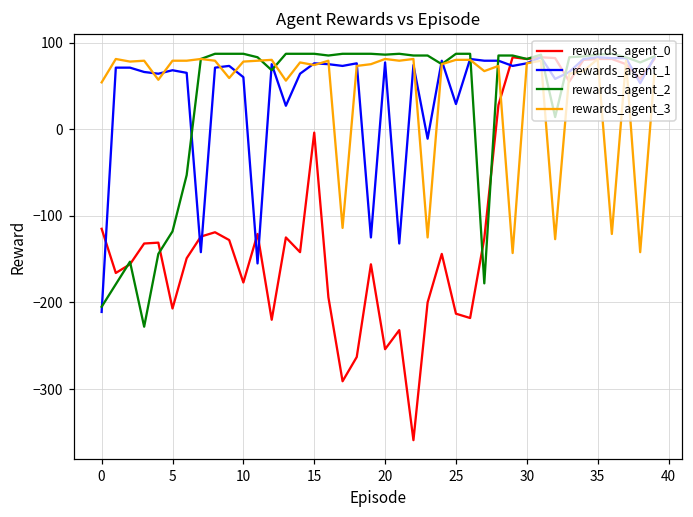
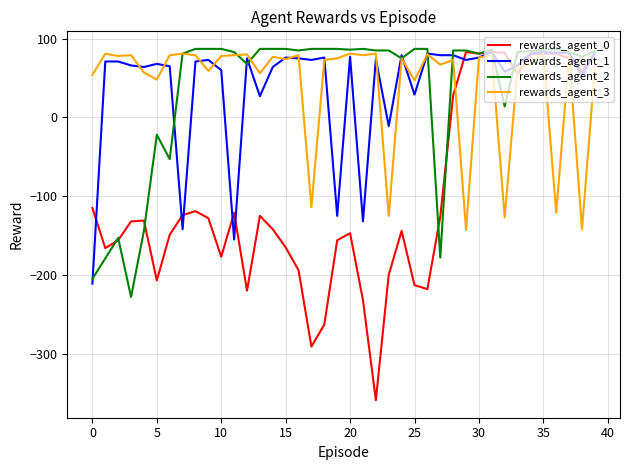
  {
    "rewards_agent_0": {
      "0": -120,
      "5": -210,
      "10": -180,
-     "15": 0,
-     "20": -250,
+     "15": -170,
+     "20": -150,
      "25": -210
    },
    "rewards_agent_1": {
      "0": -210,
      "5": 70,
      "10": 60,
      "20": 80,
      "25": 30
    },
    "rewards_agent_2": {
      "0": -210,
-     "5": -120,
+     "5": -20,
      "10": 90,
      "15": 90,
      "20": 90,
      "25": 90
    },
    "rewards_agent_3": {
      "0": 50,
-     "5": 80,
+     "5": 50,
      "10": 80,
      "20": 80,
-     "25": 80
+     "25": 50
    }
  }
